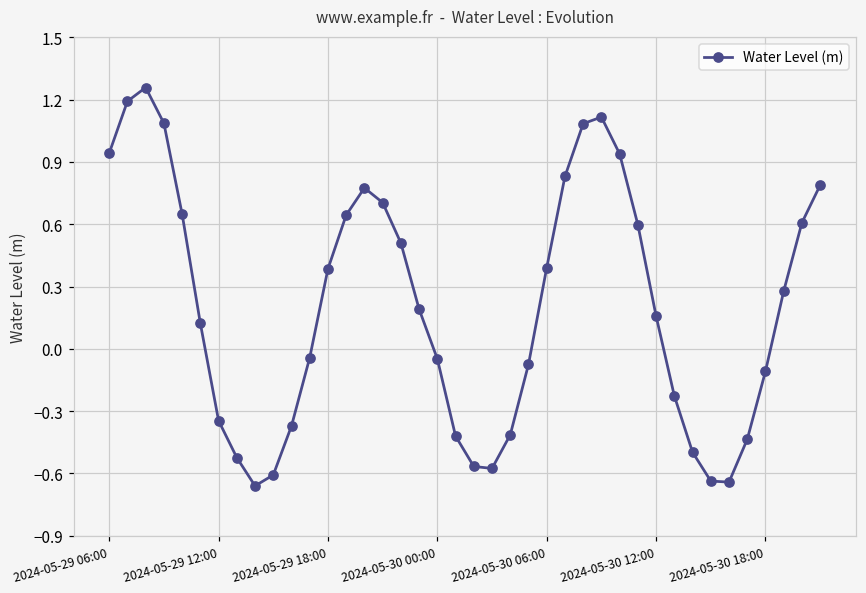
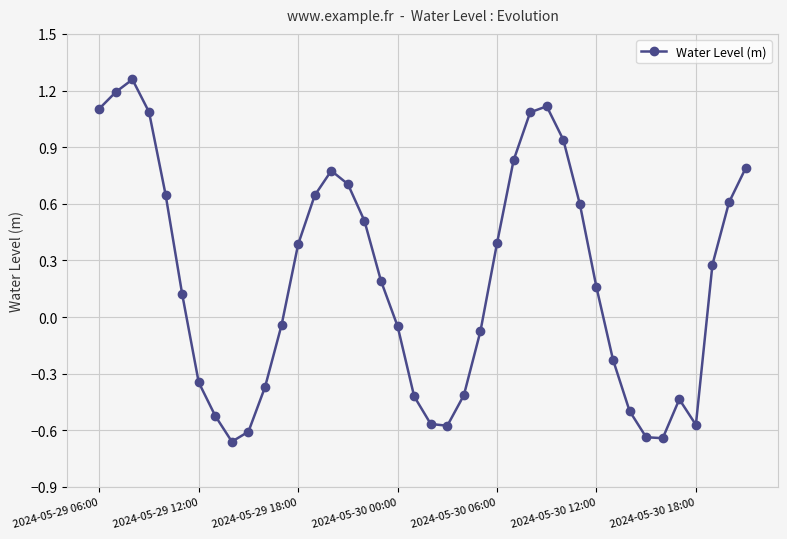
  {
-   "2024-05-29 06:00": 0.94,
+   "2024-05-29 06:00": 1.10,
    "2024-05-29 12:00": -0.35,
    "2024-05-29 18:00": 0.39,
    "2024-05-30 00:00": -0.05,
    "2024-05-30 06:00": 0.39,
    "2024-05-30 12:00": 0.16,
-   "2024-05-30 18:00": -0.11
+   "2024-05-30 18:00": -0.57
  }
